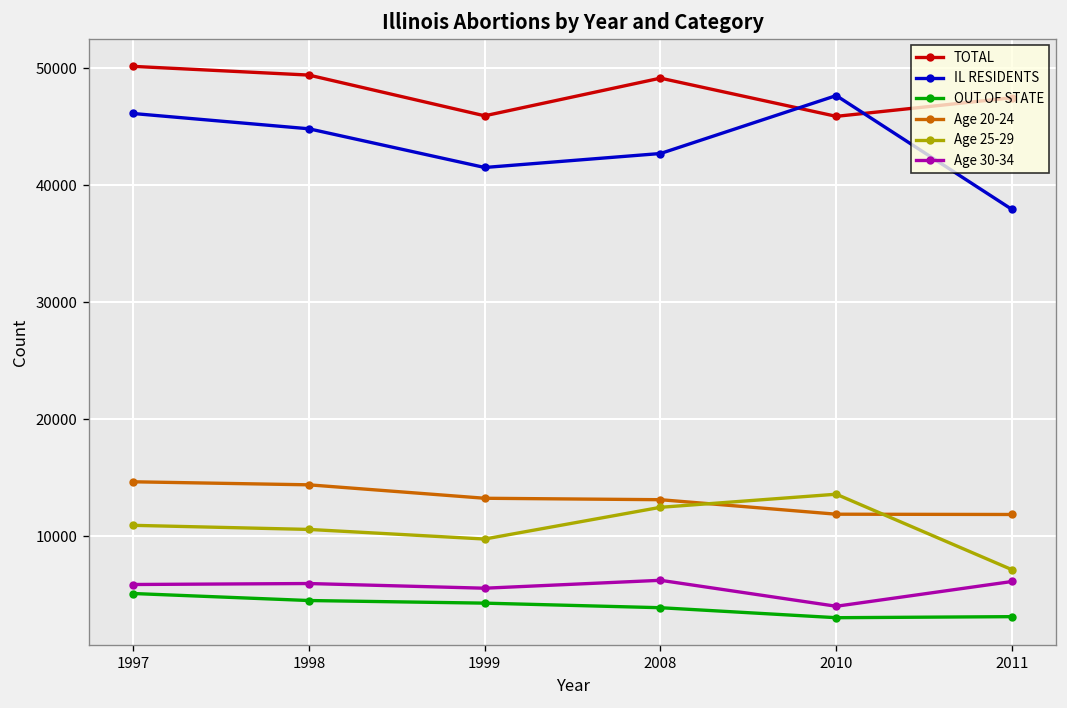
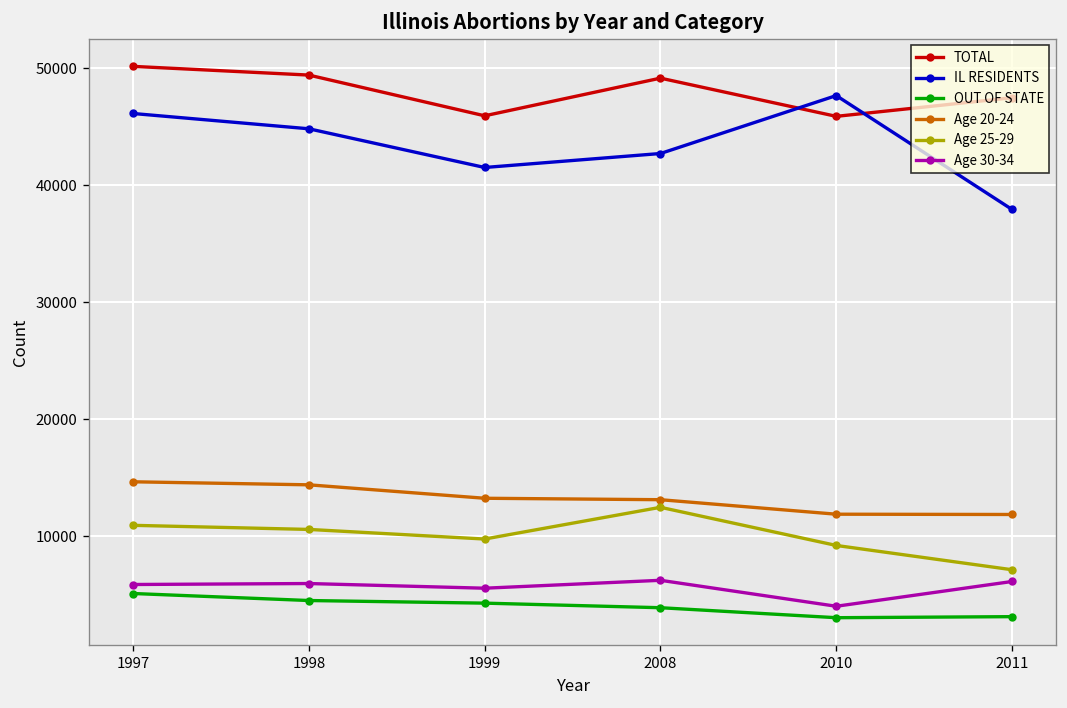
  {
    "TOTAL": {
      "1997": 50000,
      "1998": 49000,
      "1999": 46000,
      "2008": 49000,
      "2010": 46000
    },
    "IL RESIDENTS": {
      "1997": 46000,
      "1998": 45000,
      "1999": 42000,
      "2008": 43000,
      "2010": 48000,
      "2011": 38000
    },
    "OUT OF STATE": {
      "1997": 5000,
      "1998": 5000,
      "1999": 4000,
      "2008": 4000,
      "2010": 3000,
      "2011": 3000
    },
    "Age 20-24": {
      "1997": 15000,
      "1998": 14000,
      "1999": 13000,
      "2008": 13000,
      "2010": 12000,
      "2011": 12000
    },
    "Age 25-29": {
      "1997": 11000,
      "1998": 11000,
      "1999": 10000,
      "2008": 12000,
-     "2010": 14000,
+     "2010": 9000,
      "2011": 7000
    },
    "Age 30-34": {
      "1997": 6000,
      "1998": 6000,
      "1999": 6000,
      "2008": 6000,
      "2010": 4000,
      "2011": 6000
    }
  }
